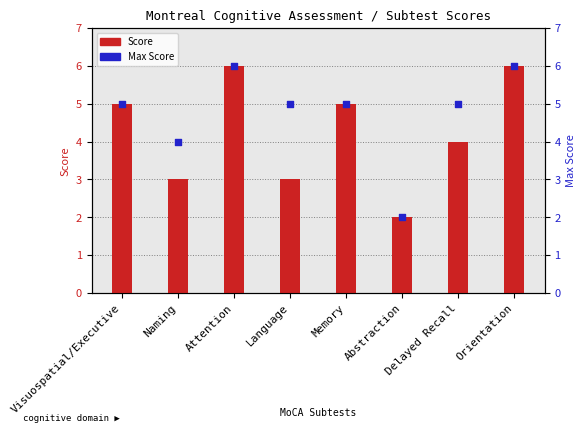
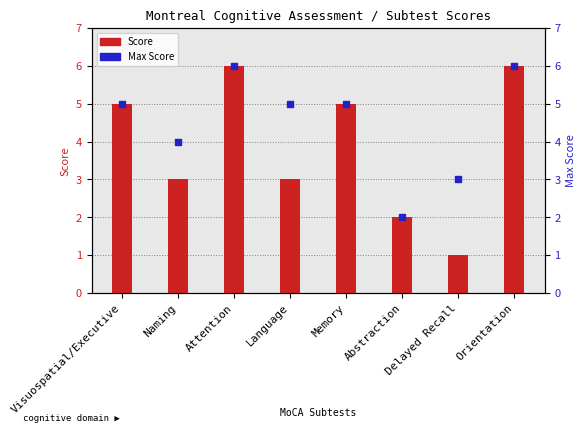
  {
    "Score": {
      "Visuospatial/Executive": 5,
      "Naming": 3,
      "Attention": 6,
      "Language": 3,
      "Memory": 5,
      "Abstraction": 2,
-     "Delayed Recall": 4,
+     "Delayed Recall": 1,
      "Orientation": 6
    },
    "Max Score": {
-     "Delayed Recall": 5
+     "Delayed Recall": 3
    }
  }
